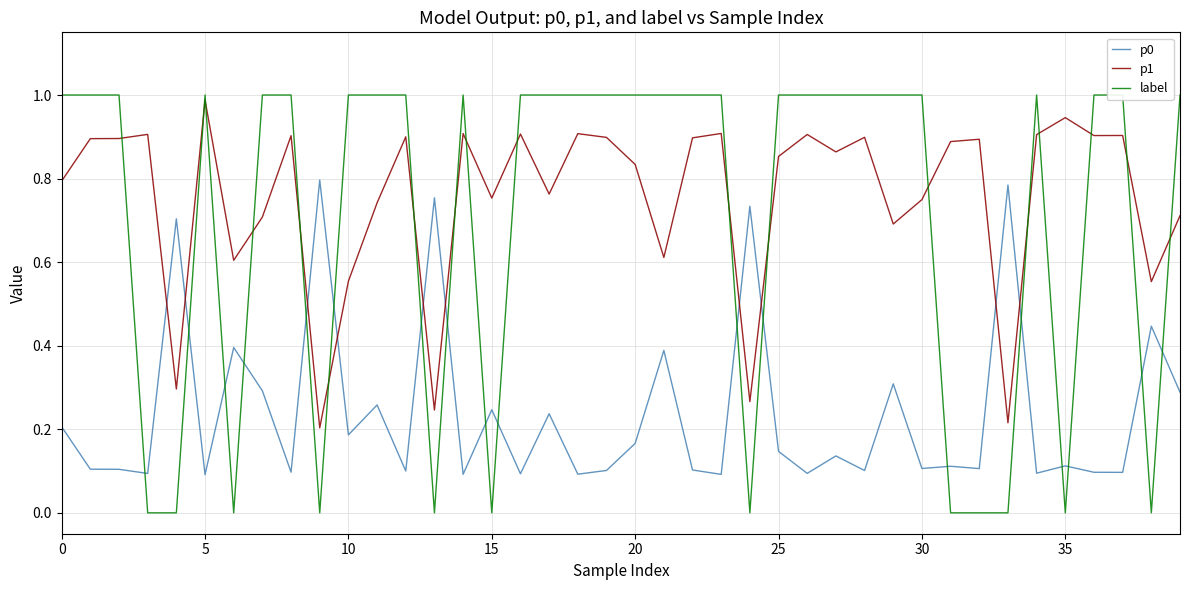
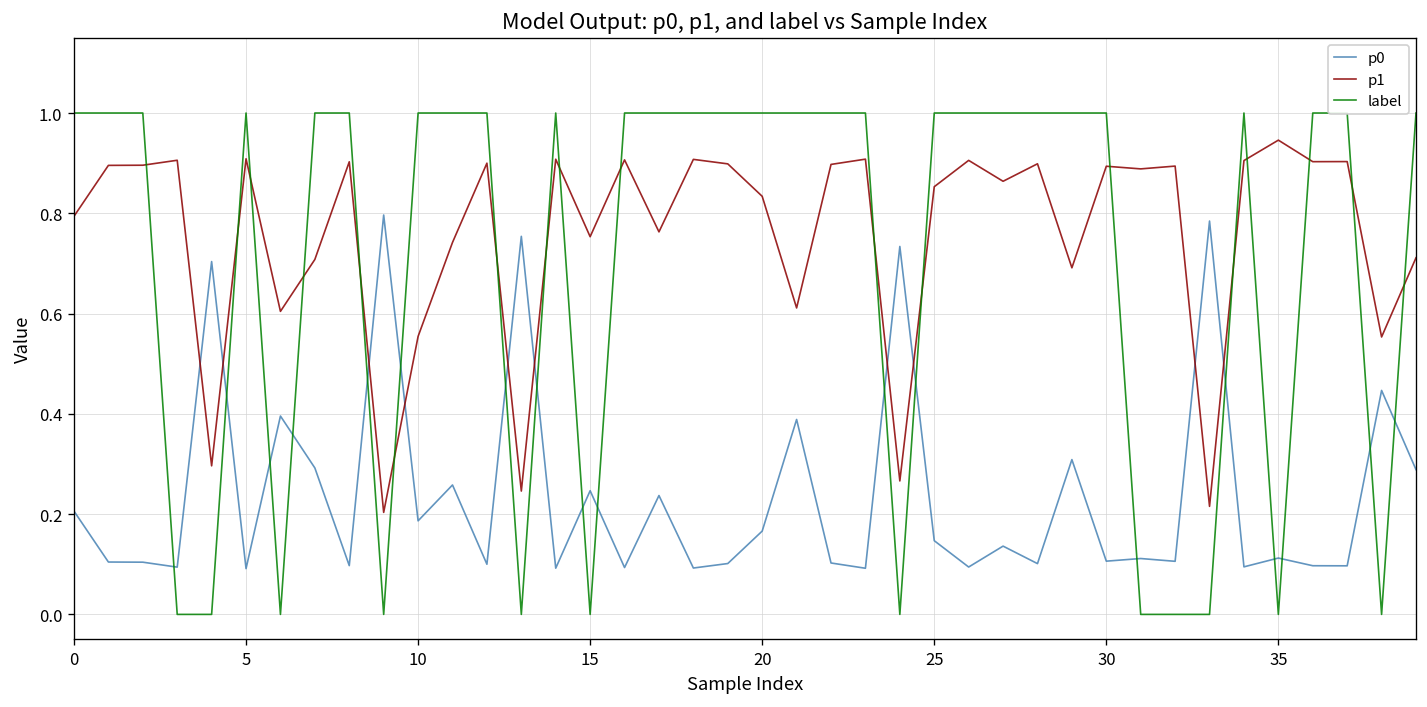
  {
    "p0": {
      "0": 0.21,
      "5": 0.09,
      "10": 0.19,
      "15": 0.25,
      "20": 0.17,
      "25": 0.15,
      "30": 0.11,
      "35": 0.11
    },
    "p1": {
      "0": 0.79,
-     "5": 0.99,
+     "5": 0.91,
      "10": 0.55,
      "15": 0.75,
      "20": 0.83,
      "25": 0.85,
-     "30": 0.75,
+     "30": 0.89,
      "35": 0.95
    },
    "label": {
      "0": 1.00,
      "5": 1.00,
      "10": 1.00,
      "15": 0.00,
      "20": 1.00,
      "25": 1.00,
      "30": 1.00,
      "35": 0.00
    }
  }
